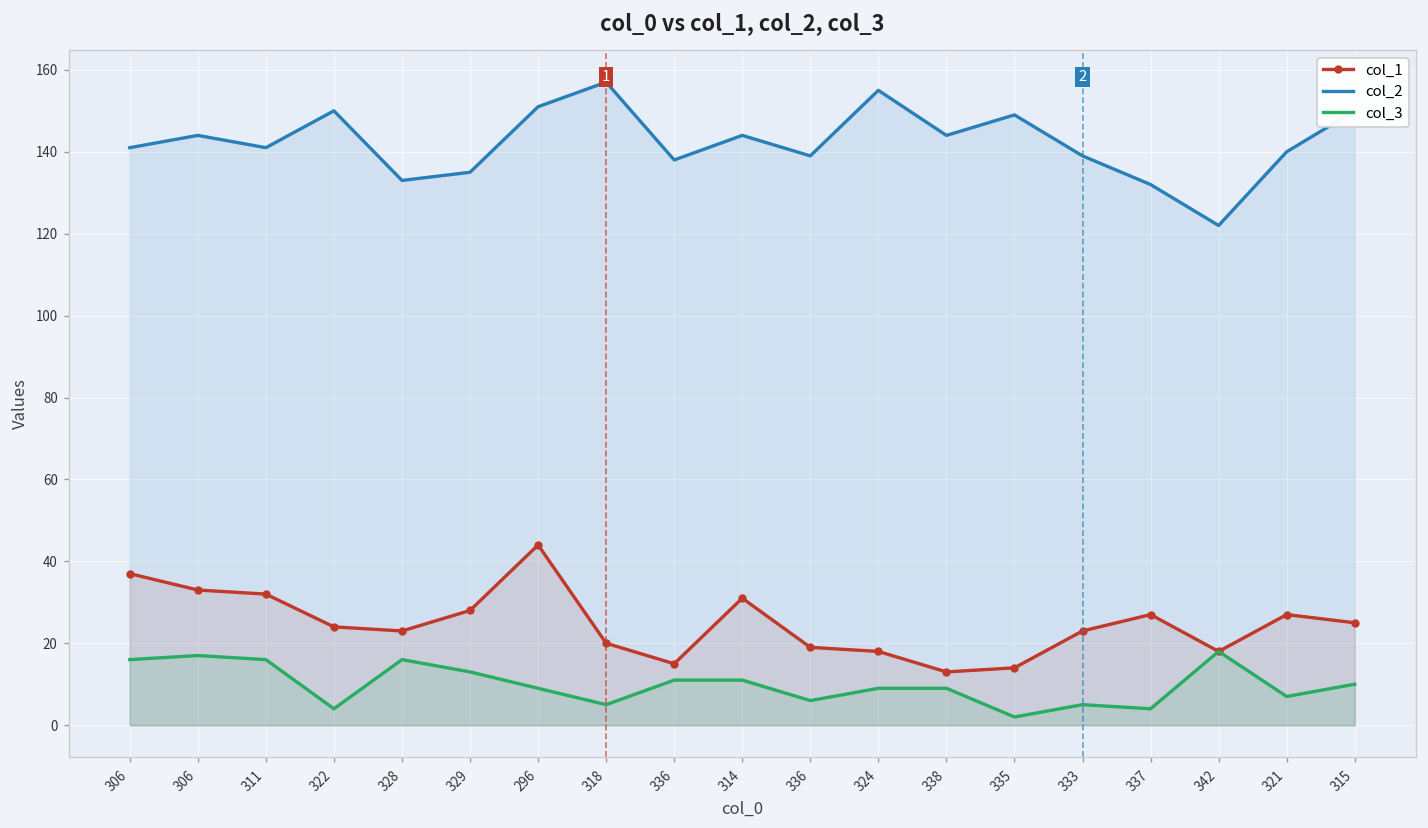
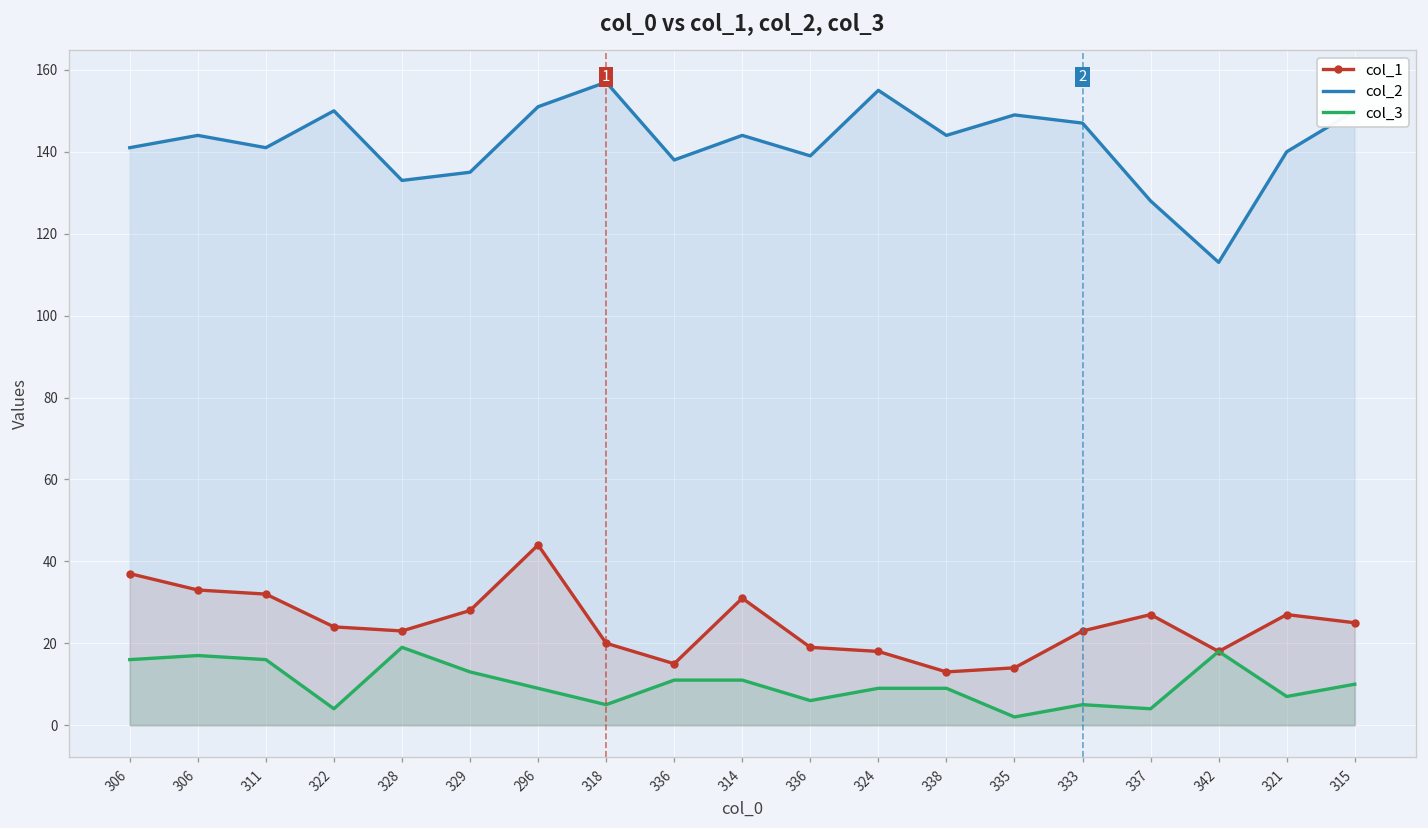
  {
    "col_1": {
      "311": 32,
      "322": 24,
      "328": 23,
      "329": 28,
      "296": 44,
      "318": 20,
      "314": 31,
      "324": 18,
      "338": 13,
      "335": 14,
      "333": 23,
      "337": 27,
      "321": 27,
      "315": 25
    },
    "col_2": {
      "311": 141,
      "322": 150,
      "328": 133,
      "329": 135,
      "296": 151,
      "314": 144,
      "324": 155,
      "338": 144,
      "335": 149,
-     "333": 139,
-     "337": 132,
-     "342": 122,
+     "333": 147,
+     "337": 128,
+     "342": 113,
      "321": 140
    },
    "col_3": {
      "311": 16,
      "322": 4,
-     "328": 16,
+     "328": 19,
      "329": 13,
      "296": 9,
      "318": 5,
      "314": 11,
      "324": 9,
      "338": 9,
      "335": 2,
      "333": 5,
      "337": 4,
      "321": 7,
      "315": 10
    }
  }
